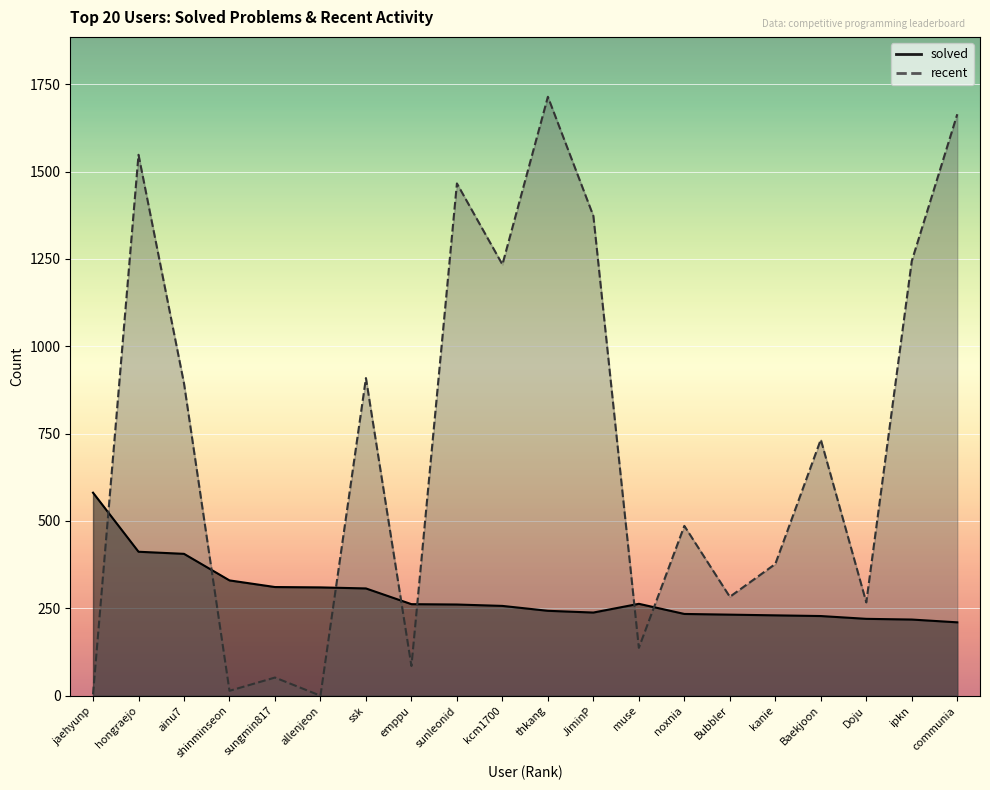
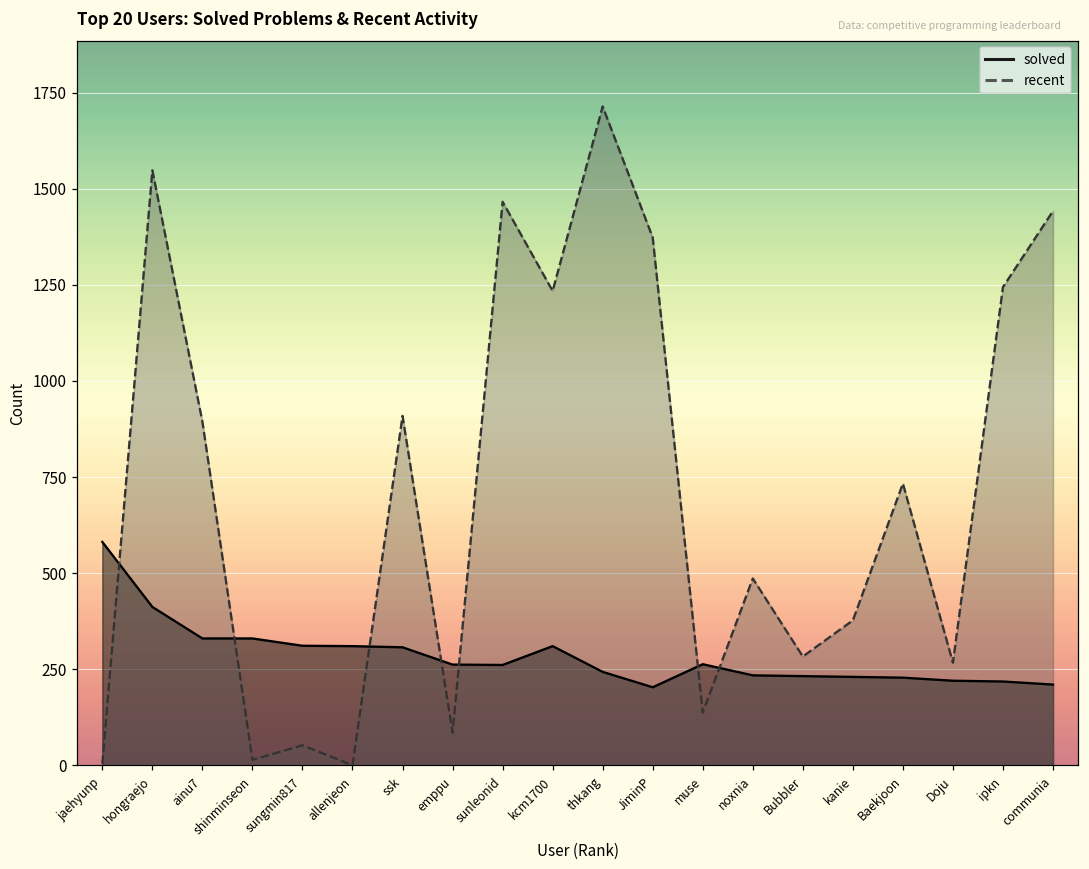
  {
    "solved": {
      "jaehyunp": 580,
      "hongraejo": 410,
-     "ainu7": 410,
+     "ainu7": 330,
      "shinminseon": 330,
      "sungmin817": 310,
      "allenjeon": 310,
      "ssk": 310,
      "emppu": 260,
      "sunleonid": 260,
-     "kcm1700": 260,
+     "kcm1700": 310,
      "thkang": 240,
-     "JiminP": 240,
+     "JiminP": 200,
      "muse": 260,
      "noxnia": 230,
      "Bubbler": 230,
      "kanie": 230,
      "Baekjoon": 230,
      "Doju": 220,
      "ipkn": 220,
      "communia": 210
    },
    "recent": {
      "jaehyunp": 0,
      "hongraejo": 1550,
      "ainu7": 890,
      "shinminseon": 10,
      "sungmin817": 50,
      "allenjeon": 0,
      "ssk": 910,
      "emppu": 90,
      "sunleonid": 1470,
      "kcm1700": 1230,
      "thkang": 1710,
      "JiminP": 1370,
      "muse": 140,
      "noxnia": 490,
      "Bubbler": 280,
      "kanie": 380,
      "Baekjoon": 730,
      "Doju": 270,
      "ipkn": 1240,
-     "communia": 1660
+     "communia": 1440
    }
  }
